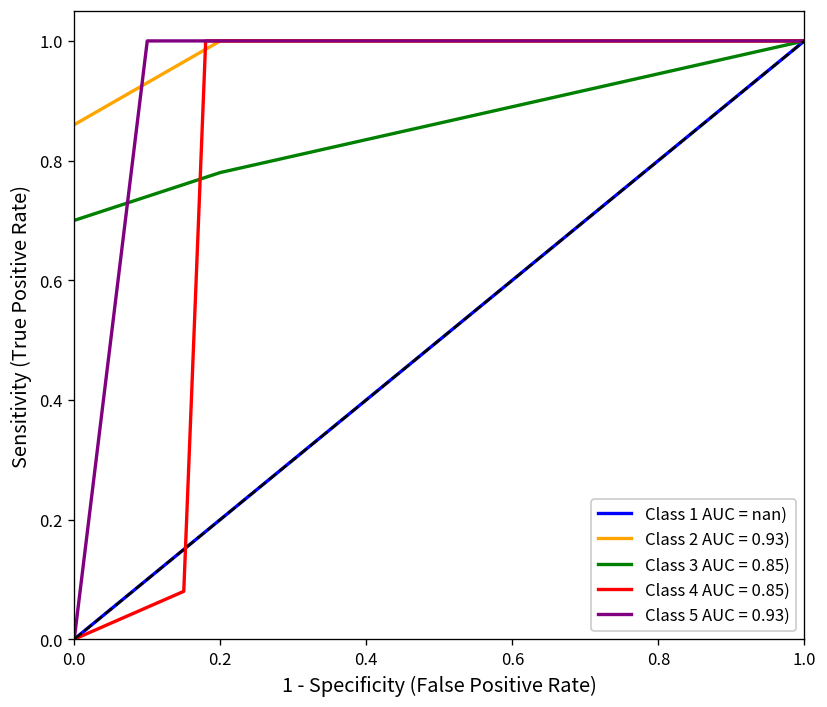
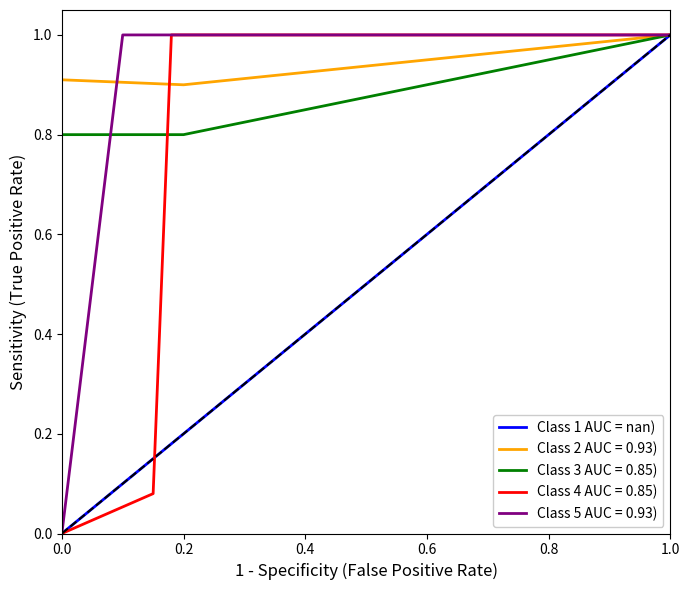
  {
    "Class 2 AUC = 0.93)": {
-     "0.0": 0.86,
-     "0.2": 1.0
+     "0.0": 0.91,
+     "0.2": 0.9
    },
    "Class 3 AUC = 0.85)": {
-     "0.0": 0.7,
-     "0.2": 0.78
+     "0.0": 0.8,
+     "0.2": 0.80
    }
  }
